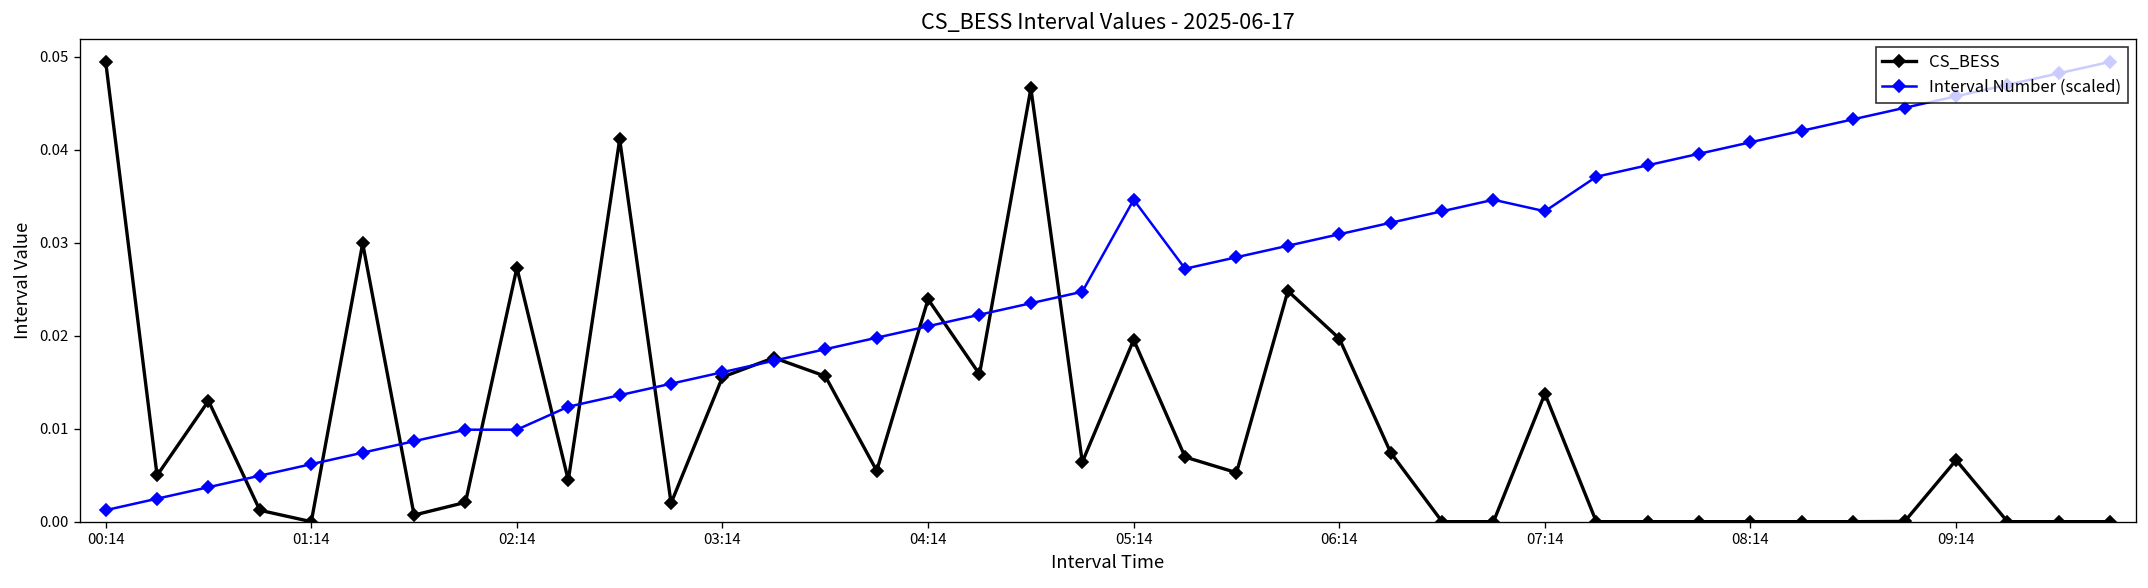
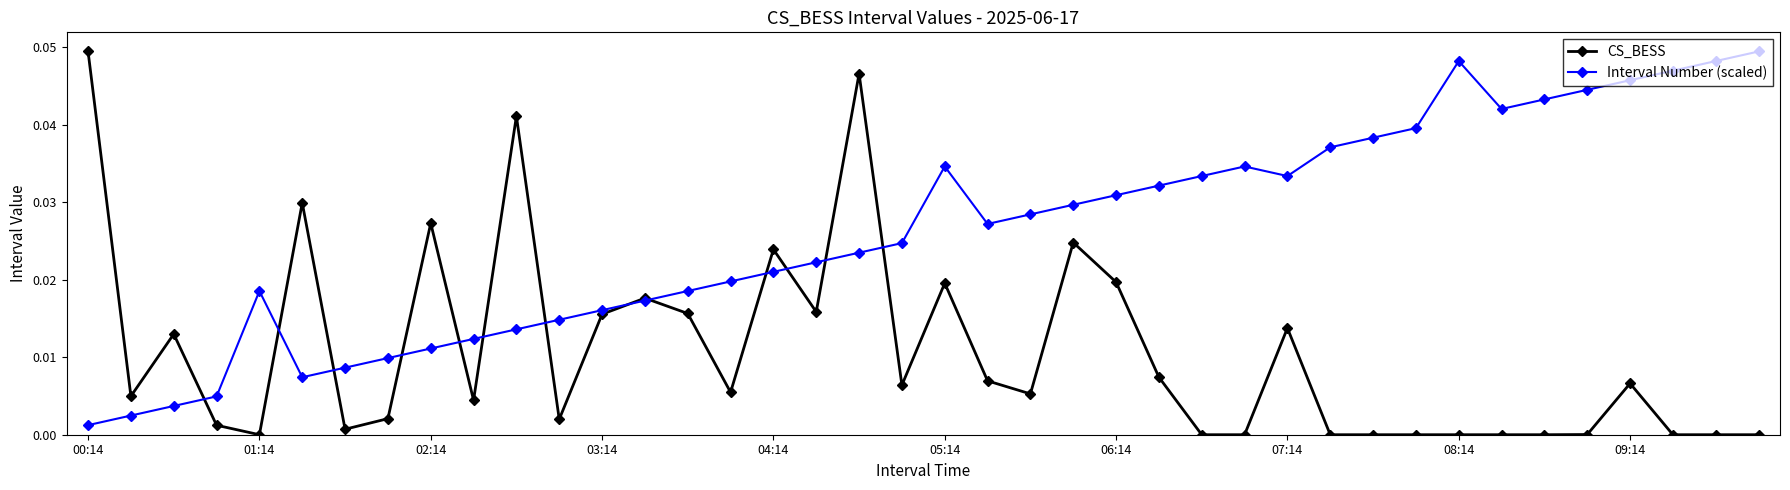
  {
    "CS_BESS": {
      "00:14": 0.049,
      "01:14": 0.000,
      "02:14": 0.027,
      "03:14": 0.016,
      "04:14": 0.024,
      "05:14": 0.020,
      "06:14": 0.020,
      "07:14": 0.014,
      "08:14": 0.000,
      "09:14": 0.007
    },
    "Interval Number (scaled)": {
      "00:14": 0.001,
-     "01:14": 0.006,
-     "02:14": 0.010,
+     "01:14": 0.019,
+     "02:14": 0.011,
      "03:14": 0.016,
      "04:14": 0.021,
      "05:14": 0.035,
      "06:14": 0.031,
      "07:14": 0.033,
-     "08:14": 0.041
+     "08:14": 0.048
    }
  }
